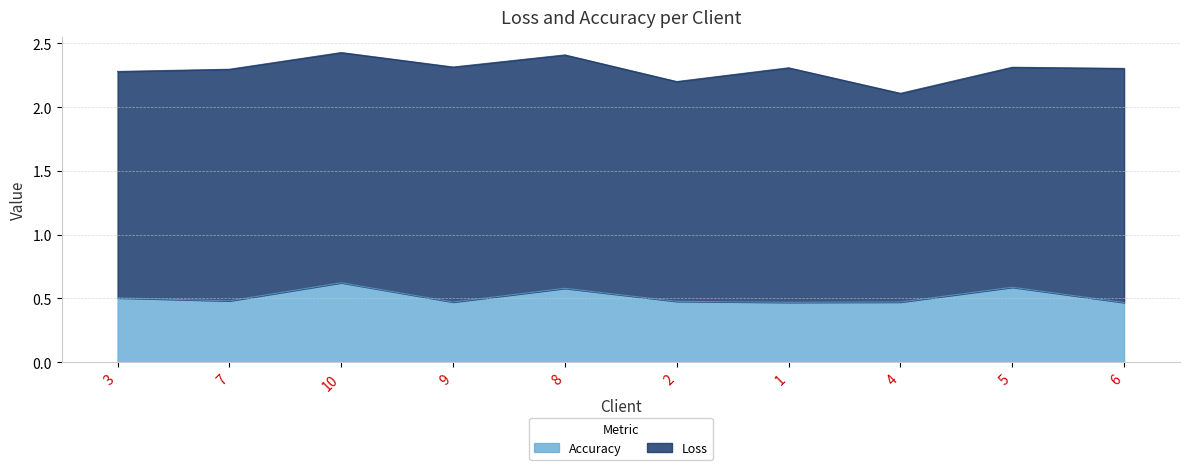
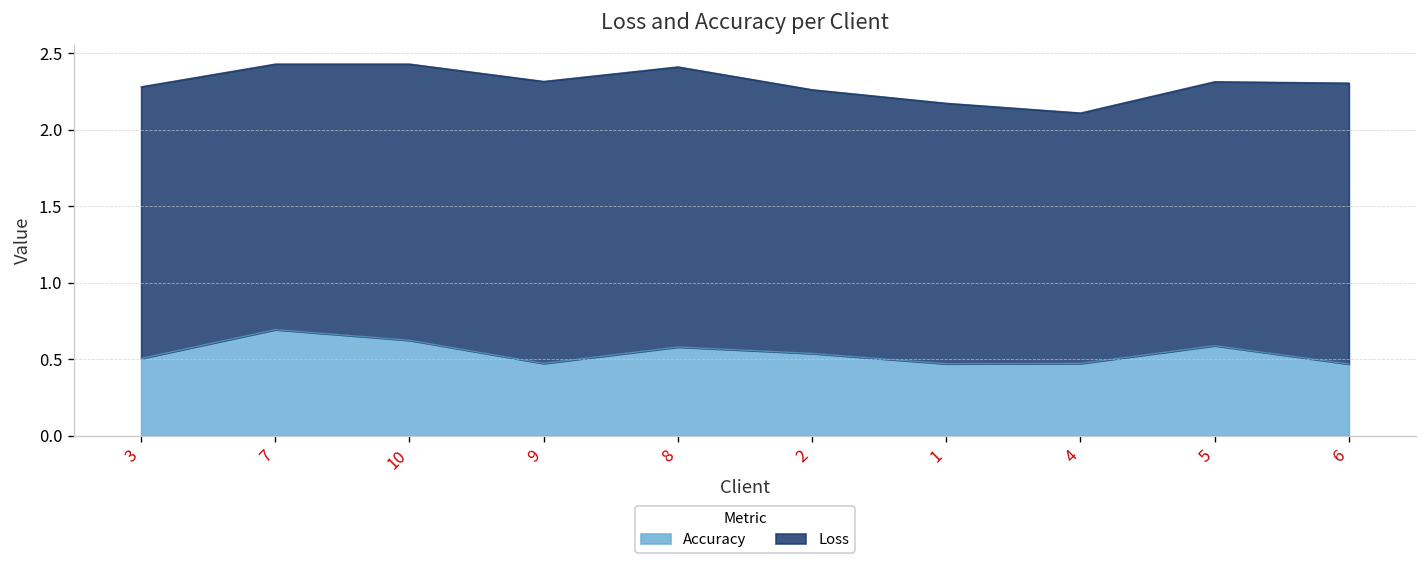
  {
    "Accuracy": {
      "3": 0.50,
-     "7": 0.48,
+     "7": 0.69,
      "10": 0.62,
      "9": 0.47,
      "8": 0.58,
-     "2": 0.48,
+     "2": 0.54,
      "1": 0.47,
      "4": 0.47,
      "5": 0.59,
      "6": 0.47
    },
    "Loss": {
      "3": 1.78,
-     "7": 1.82,
+     "7": 1.74,
      "10": 1.81,
      "9": 1.84,
      "8": 1.83,
      "2": 1.72,
-     "1": 1.84,
+     "1": 1.70,
      "4": 1.64,
      "5": 1.73,
      "6": 1.84
    }
  }
